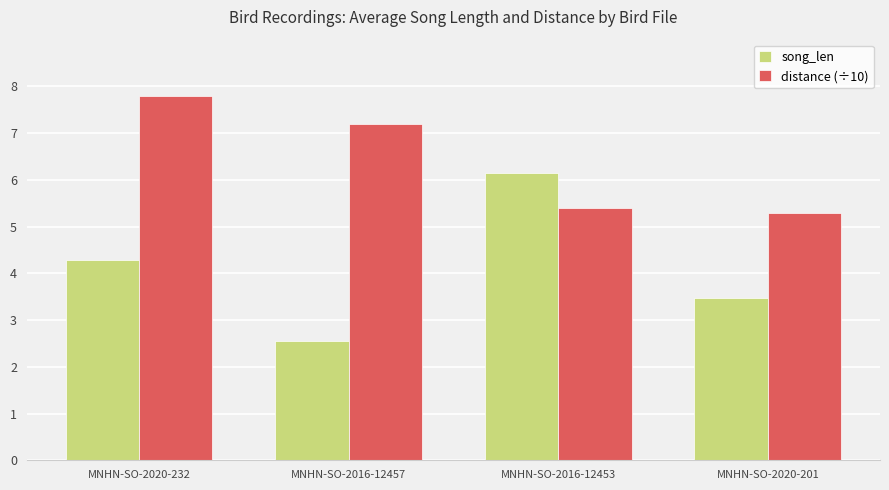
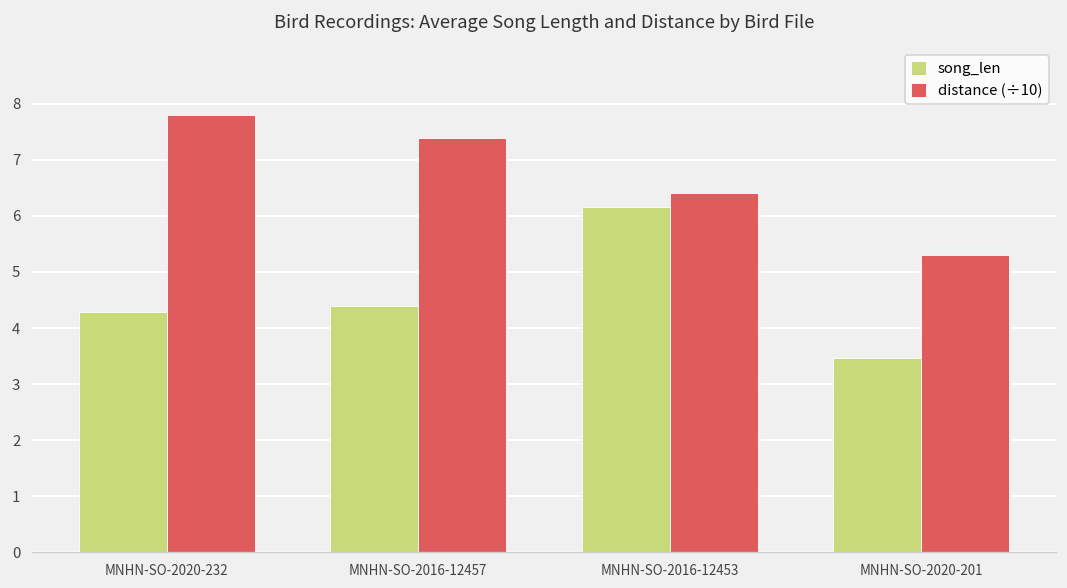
  {
    "song_len": {
      "MNHN-SO-2020-232": 4.3,
-     "MNHN-SO-2016-12457": 2.5,
+     "MNHN-SO-2016-12457": 4.4,
      "MNHN-SO-2016-12453": 6.2,
      "MNHN-SO-2020-201": 3.5
    },
    "distance (÷10)": {
      "MNHN-SO-2020-232": 7.8,
-     "MNHN-SO-2016-12457": 7.2,
-     "MNHN-SO-2016-12453": 5.4,
+     "MNHN-SO-2016-12457": 7.4,
+     "MNHN-SO-2016-12453": 6.4,
      "MNHN-SO-2020-201": 5.3
    }
  }
